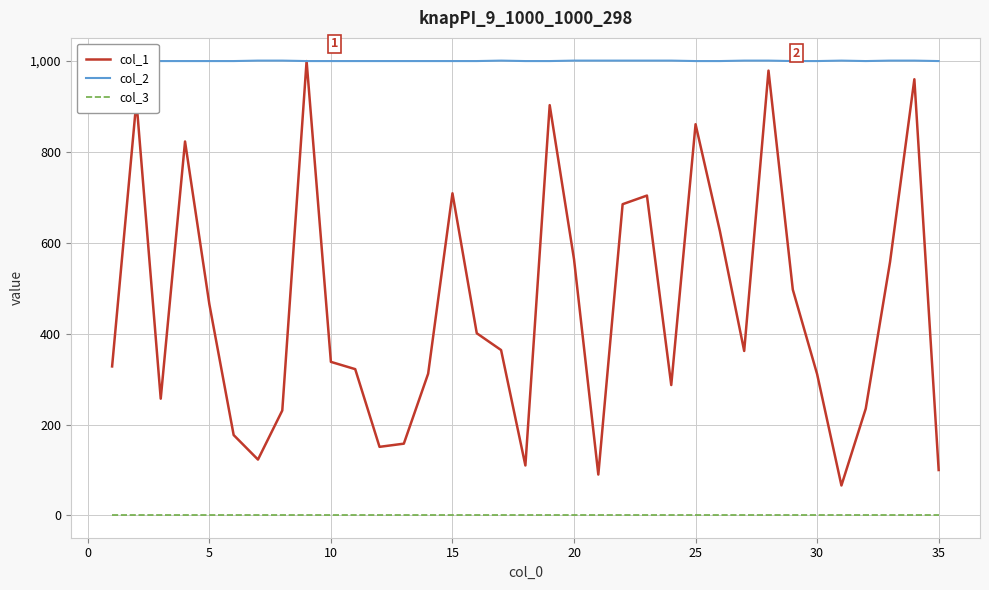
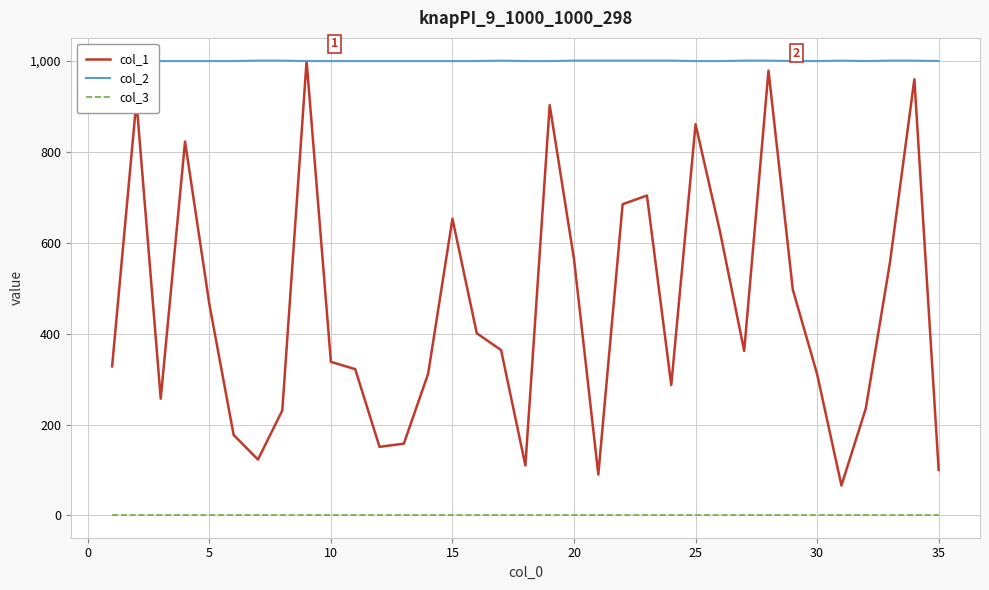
  {
    "col_1": {
      "5": "470",
      "10": "340",
-     "15": "710",
+     "15": "650",
      "20": "560",
      "25": "860",
      "30": "310",
      "35": "100"
    },
    "col_2": {
      "5": "1,000",
      "15": "1,000",
      "20": "1,000",
      "25": "1,000",
      "30": "1,000",
      "35": "1,000"
    },
    "col_3": {
      "5": "0",
      "10": "0",
      "15": "0",
      "20": "0",
      "25": "0",
      "30": "0",
      "35": "0"
    }
  }
